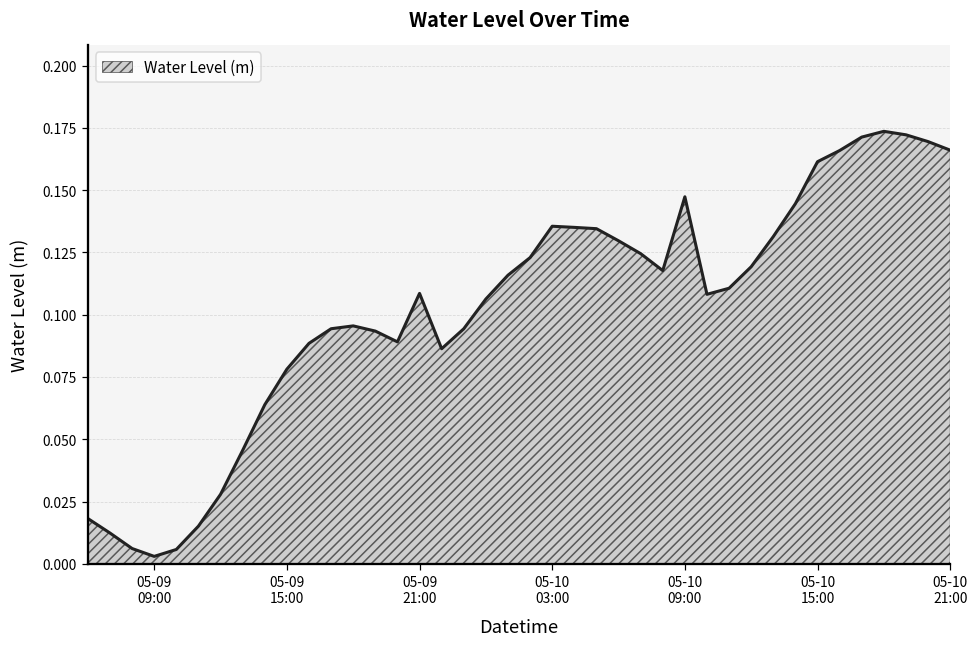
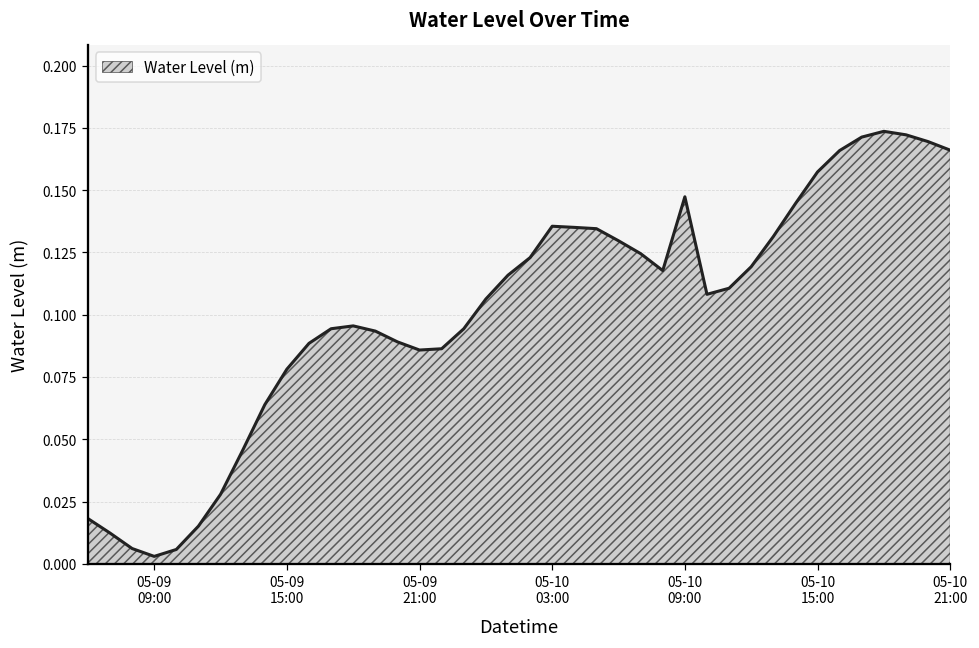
  {
    "05-09 09:00": 0.003,
    "05-09 15:00": 0.078,
-   "05-09 21:00": 0.109,
+   "05-09 21:00": 0.086,
    "05-10 03:00": 0.135,
    "05-10 09:00": 0.147,
-   "05-10 15:00": 0.161,
+   "05-10 15:00": 0.157,
    "05-10 21:00": 0.166
  }
